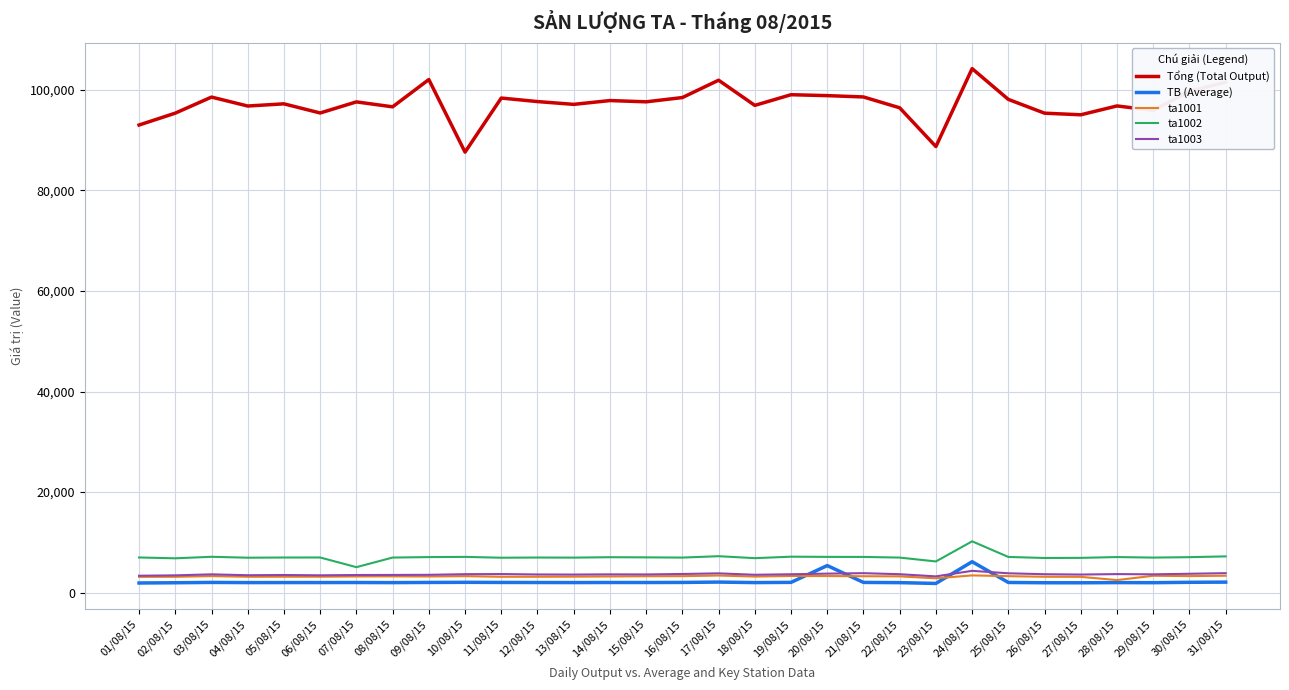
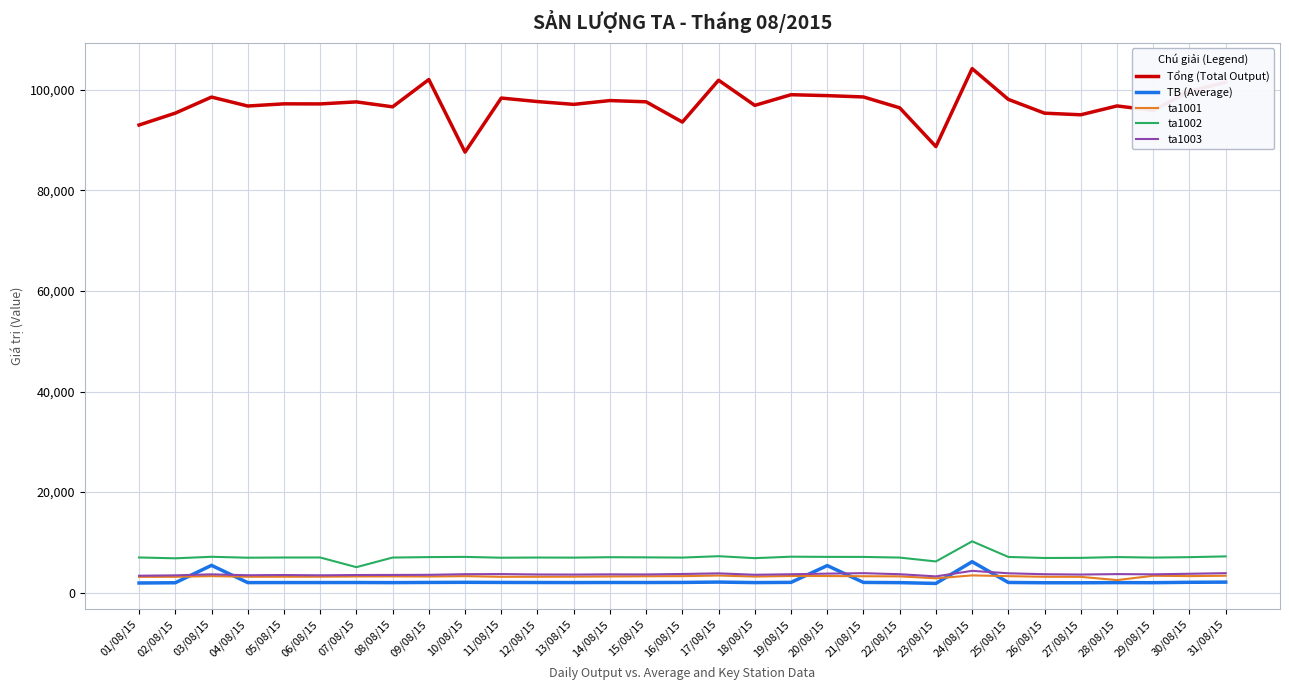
  {
    "Tổng (Total Output)": {
      "01/08/15": "93,000",
      "02/08/15": "95,000",
      "03/08/15": "99,000",
      "04/08/15": "97,000",
      "05/08/15": "97,000",
-     "06/08/15": "95,000",
+     "06/08/15": "97,000",
      "07/08/15": "98,000",
      "08/08/15": "97,000",
      "09/08/15": "102,000",
      "10/08/15": "88,000",
      "11/08/15": "98,000",
      "12/08/15": "98,000",
      "13/08/15": "97,000",
      "14/08/15": "98,000",
      "15/08/15": "98,000",
-     "16/08/15": "98,000",
+     "16/08/15": "94,000",
      "17/08/15": "102,000",
      "18/08/15": "97,000",
      "19/08/15": "99,000",
      "20/08/15": "99,000",
      "21/08/15": "99,000",
      "22/08/15": "96,000",
      "23/08/15": "89,000",
      "24/08/15": "104,000",
      "25/08/15": "98,000",
      "26/08/15": "95,000",
      "27/08/15": "95,000",
      "28/08/15": "97,000"
    },
    "TB (Average)": {
      "01/08/15": "2,000",
      "02/08/15": "2,000",
-     "03/08/15": "2,000",
+     "03/08/15": "5,000",
      "04/08/15": "2,000",
      "05/08/15": "2,000",
      "06/08/15": "2,000",
      "07/08/15": "2,000",
      "08/08/15": "2,000",
      "09/08/15": "2,000",
      "10/08/15": "2,000",
      "11/08/15": "2,000",
      "12/08/15": "2,000",
      "13/08/15": "2,000",
      "14/08/15": "2,000",
      "15/08/15": "2,000",
      "16/08/15": "2,000",
      "17/08/15": "2,000",
      "18/08/15": "2,000",
      "19/08/15": "2,000",
      "20/08/15": "5,000",
      "21/08/15": "2,000",
      "22/08/15": "2,000",
      "23/08/15": "2,000",
      "24/08/15": "6,000",
      "25/08/15": "2,000",
      "26/08/15": "2,000",
      "27/08/15": "2,000",
      "29/08/15": "2,000",
      "30/08/15": "2,000",
      "31/08/15": "2,000"
    },
    "ta1001": {
      "11/08/15": "3,000",
      "21/08/15": "3,000",
      "24/08/15": "3,000",
      "25/08/15": "3,000",
      "26/08/15": "3,000"
    },
    "ta1002": {
      "01/08/15": "7,000",
      "02/08/15": "7,000",
      "03/08/15": "7,000",
      "04/08/15": "7,000",
      "05/08/15": "7,000",
      "06/08/15": "7,000",
      "07/08/15": "5,000",
      "08/08/15": "7,000",
      "09/08/15": "7,000",
      "10/08/15": "7,000",
      "11/08/15": "7,000",
      "12/08/15": "7,000",
      "13/08/15": "7,000",
      "14/08/15": "7,000",
      "15/08/15": "7,000",
      "16/08/15": "7,000",
      "17/08/15": "7,000",
      "18/08/15": "7,000",
      "19/08/15": "7,000",
      "20/08/15": "7,000",
      "21/08/15": "7,000",
      "22/08/15": "7,000",
      "23/08/15": "6,000",
      "24/08/15": "10,000",
      "25/08/15": "7,000",
      "26/08/15": "7,000",
      "27/08/15": "7,000",
      "28/08/15": "7,000",
      "29/08/15": "7,000",
      "30/08/15": "7,000",
      "31/08/15": "7,000"
    },
    "ta1003": {
      "11/08/15": "4,000",
      "21/08/15": "4,000",
      "24/08/15": "4,000",
      "25/08/15": "4,000",
      "26/08/15": "4,000",
      "28/08/15": "4,000"
    }
  }
